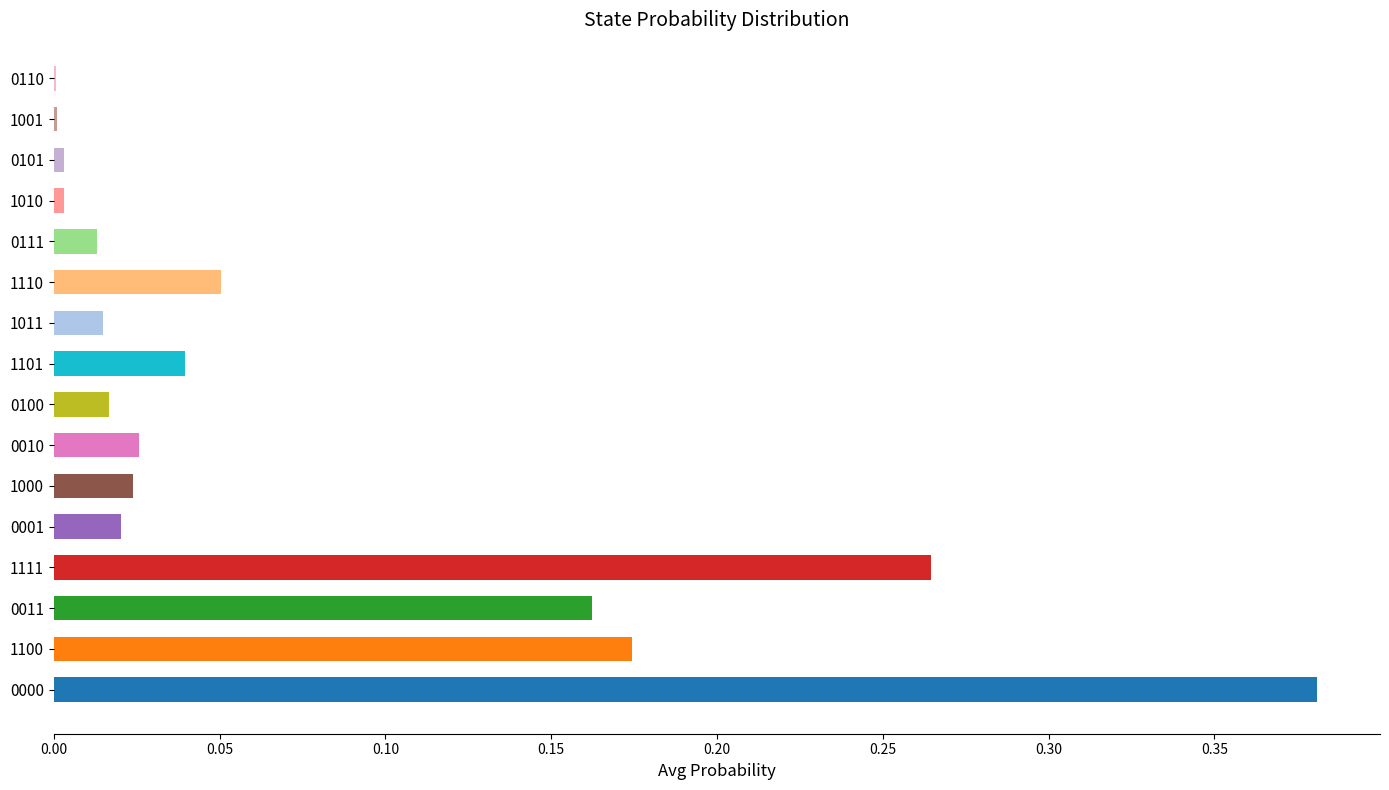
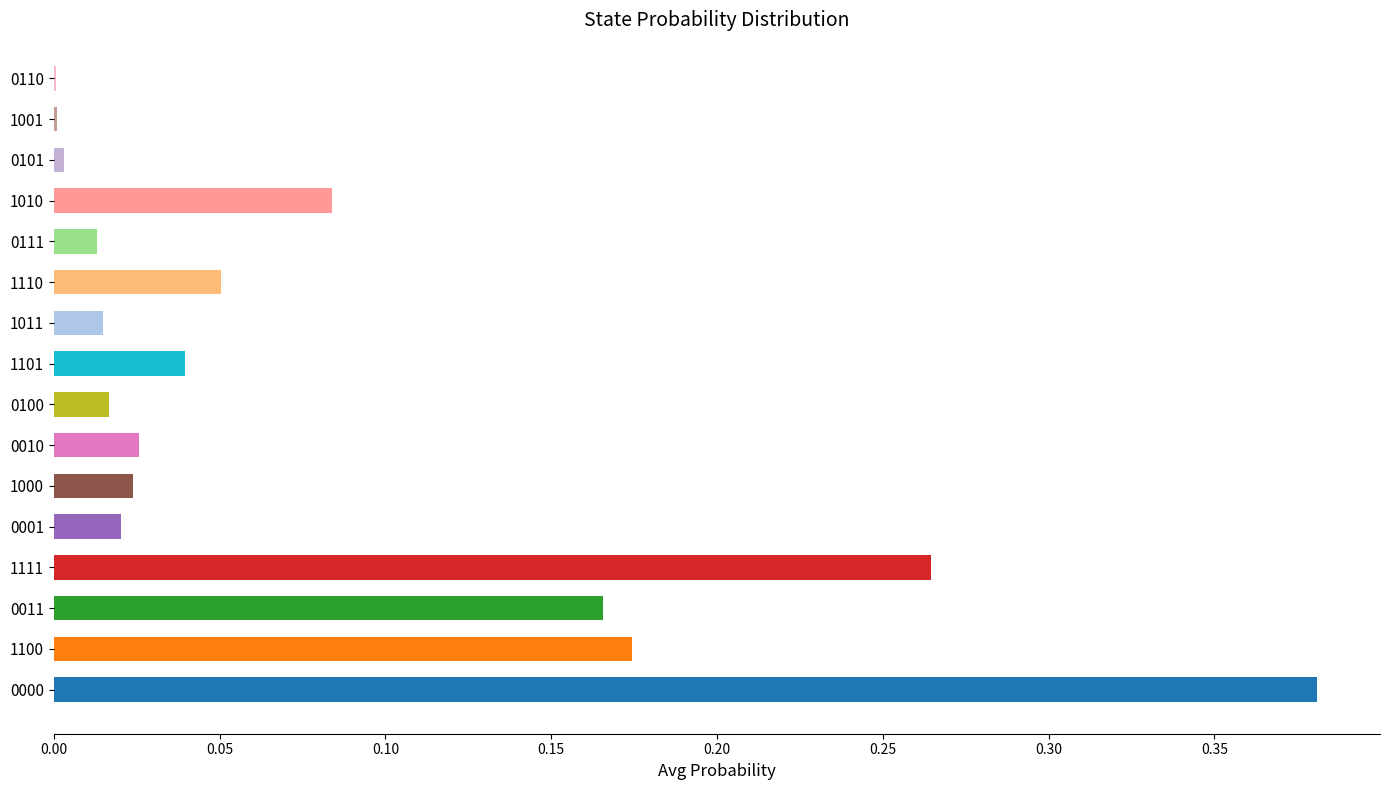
  {
    "1001": 0.001,
    "0101": 0.003,
-   "1010": 0.003,
+   "1010": 0.084,
    "0111": 0.013,
    "1110": 0.051,
    "1011": 0.015,
    "1101": 0.040,
    "0100": 0.017,
    "0010": 0.026,
    "1000": 0.024,
    "0001": 0.020,
    "1111": 0.264,
-   "0011": 0.162,
+   "0011": 0.166,
    "1100": 0.174,
    "0000": 0.381
  }
